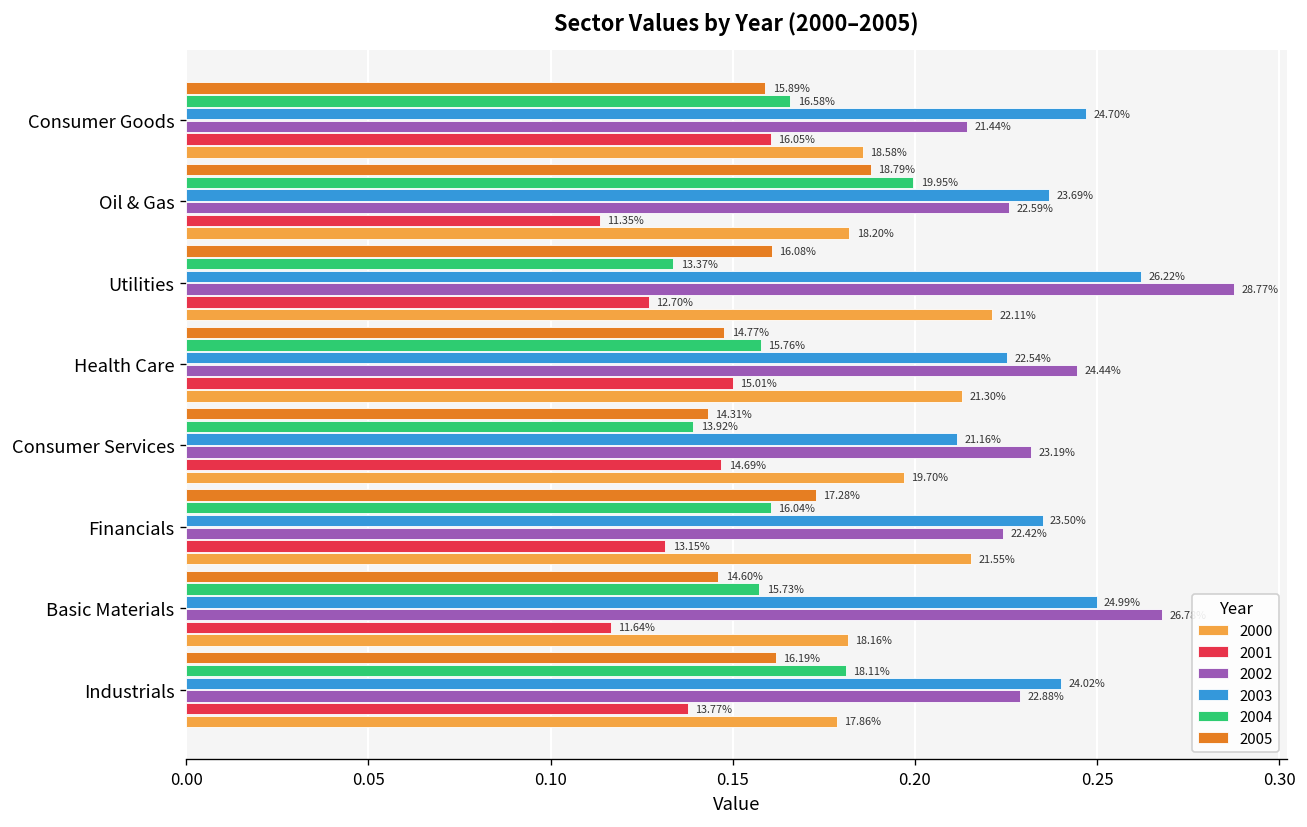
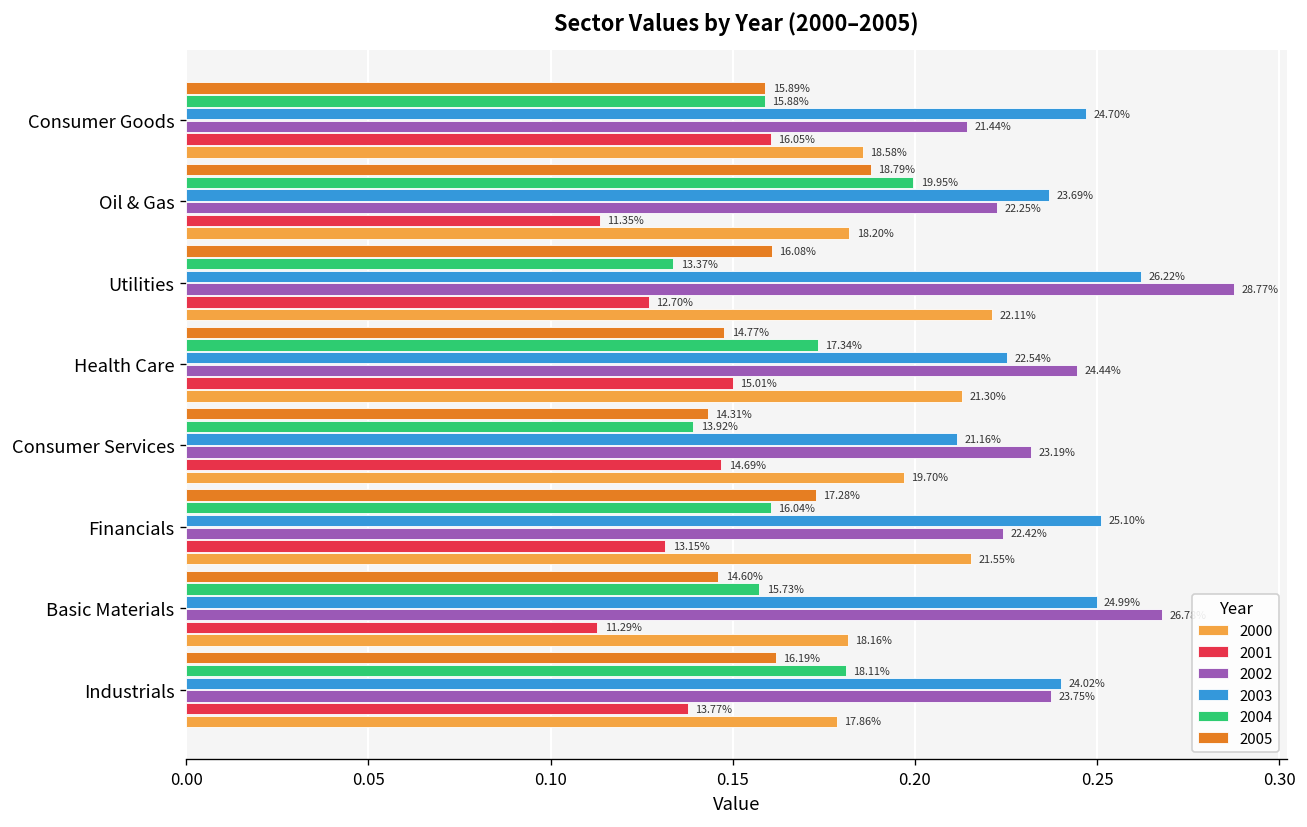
  {
    "2001": {
      "Consumer Goods": "16.05%",
      "Oil & Gas": "11.35%",
      "Utilities": "12.70%",
      "Health Care": "15.01%",
      "Consumer Services": "14.69%",
      "Financials": "13.15%",
-     "Basic Materials": "11.64%",
+     "Basic Materials": "11.29%",
      "Industrials": "13.77%"
    },
    "2002": {
      "Consumer Goods": "21.44%",
-     "Oil & Gas": "22.59%",
+     "Oil & Gas": "22.25%",
      "Utilities": "28.77%",
      "Health Care": "24.44%",
      "Consumer Services": "23.19%",
      "Financials": "22.42%",
-     "Industrials": "22.88%"
+     "Industrials": "23.75%"
    },
    "2003": {
      "Consumer Goods": "24.70%",
      "Oil & Gas": "23.69%",
      "Utilities": "26.22%",
      "Health Care": "22.54%",
      "Consumer Services": "21.16%",
-     "Financials": "23.50%",
+     "Financials": "25.10%",
      "Basic Materials": "24.99%",
      "Industrials": "24.02%"
    },
    "2004": {
-     "Consumer Goods": "16.58%",
+     "Consumer Goods": "15.88%",
      "Oil & Gas": "19.95%",
      "Utilities": "13.37%",
-     "Health Care": "15.76%",
+     "Health Care": "17.34%",
      "Consumer Services": "13.92%",
      "Financials": "16.04%",
      "Basic Materials": "15.73%",
      "Industrials": "18.11%"
    }
  }
